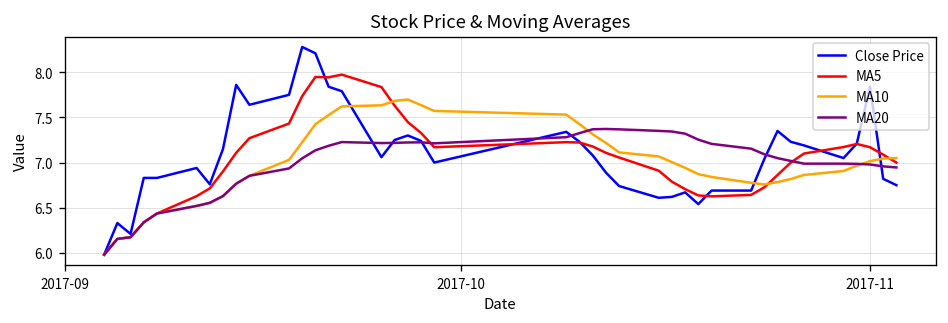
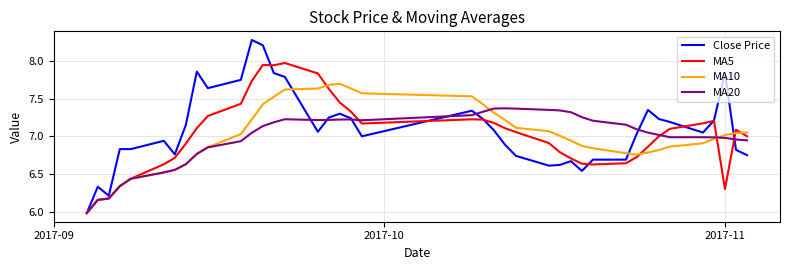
  {
    "MA5": {
-     "2017-11": 7.2
+     "2017-11": 6.3
    },
    "MA10": {
      "2017-11": 7.0
    },
    "MA20": {
      "2017-11": 7.0
    }
  }
